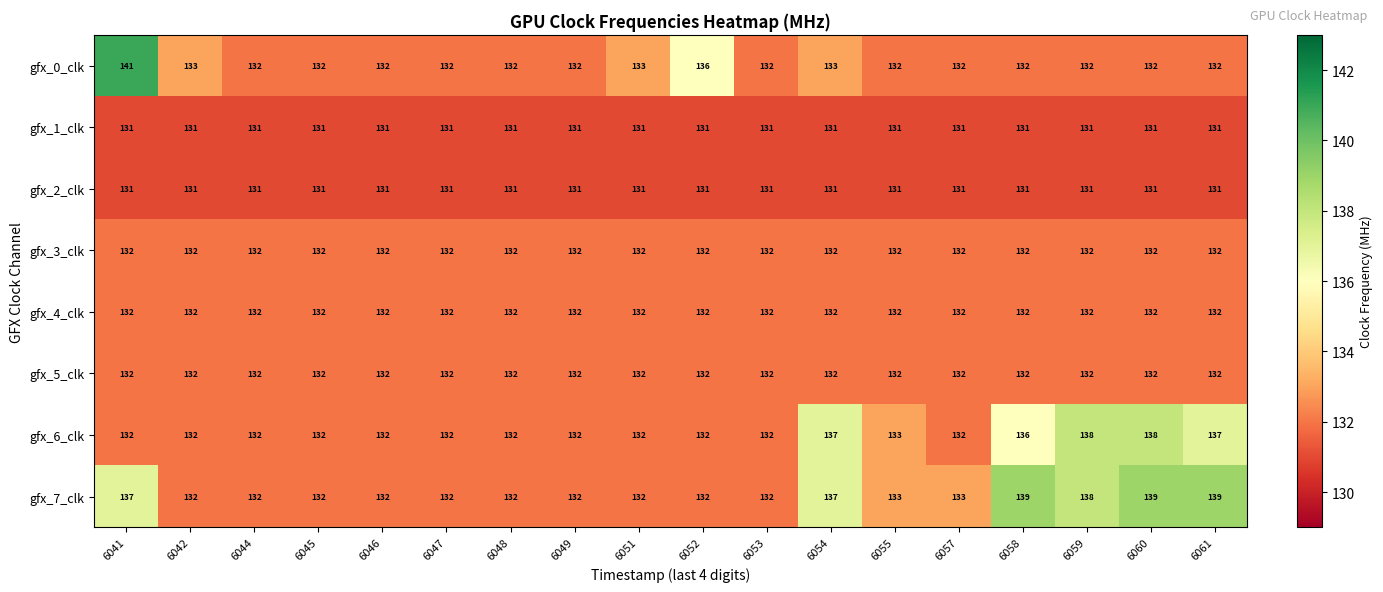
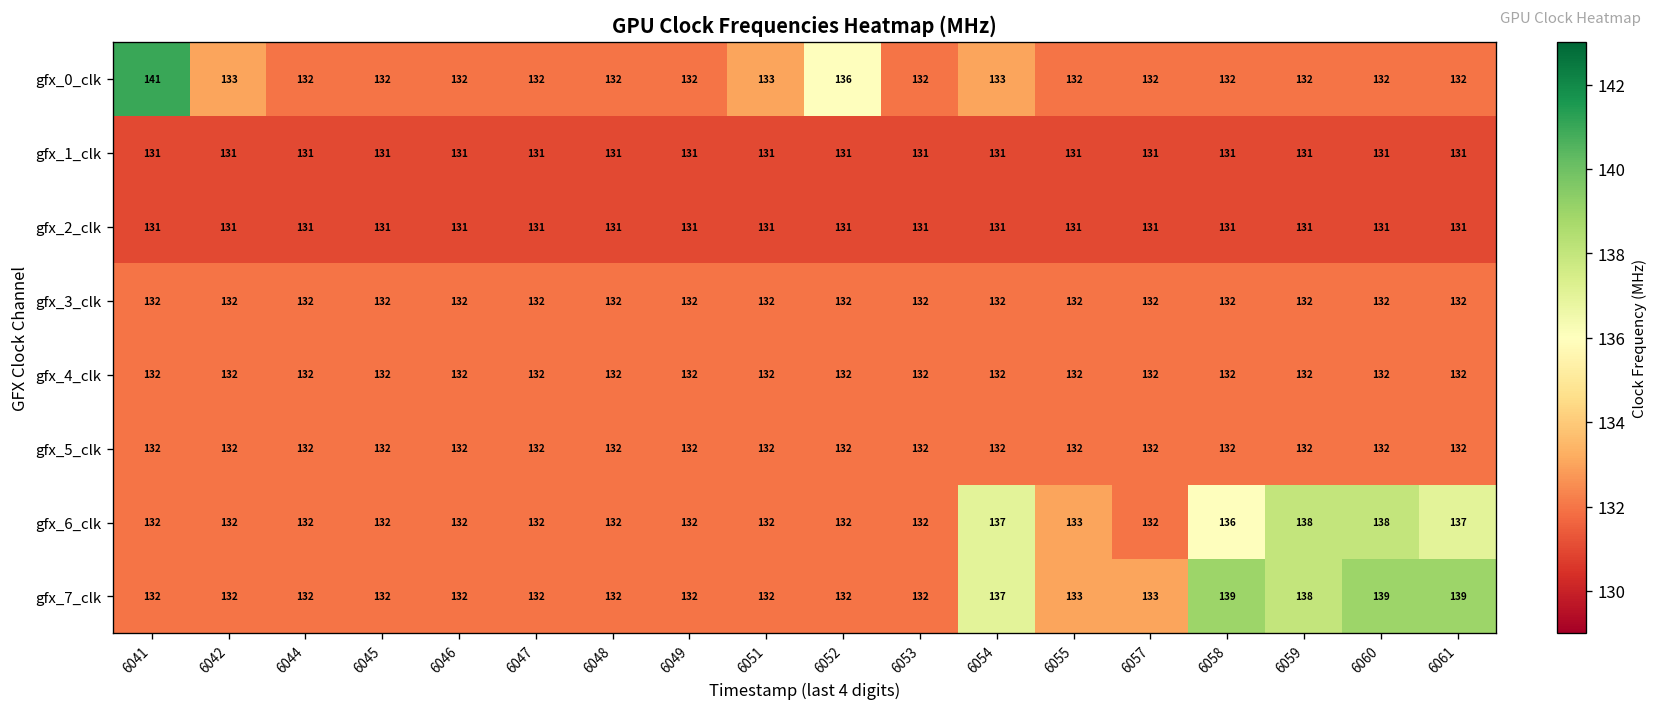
  {
    "gfx_0_clk": {
      "6041": 141,
      "6042": 133,
      "6044": 132,
      "6045": 132,
      "6046": 132,
      "6047": 132,
      "6048": 132,
      "6049": 132,
      "6051": 133,
      "6052": 136,
      "6053": 132,
      "6054": 133,
      "6055": 132,
      "6057": 132,
      "6058": 132,
      "6059": 132,
      "6060": 132,
      "6061": 132
    },
    "gfx_1_clk": {
      "6041": 131,
      "6042": 131,
      "6044": 131,
      "6045": 131,
      "6046": 131,
      "6047": 131,
      "6048": 131,
      "6049": 131,
      "6051": 131,
      "6052": 131,
      "6053": 131,
      "6054": 131,
      "6055": 131,
      "6057": 131,
      "6058": 131,
      "6059": 131,
      "6060": 131,
      "6061": 131
    },
    "gfx_2_clk": {
      "6041": 131,
      "6042": 131,
      "6044": 131,
      "6045": 131,
      "6046": 131,
      "6047": 131,
      "6048": 131,
      "6049": 131,
      "6051": 131,
      "6052": 131,
      "6053": 131,
      "6054": 131,
      "6055": 131,
      "6057": 131,
      "6058": 131,
      "6059": 131,
      "6060": 131,
      "6061": 131
    },
    "gfx_3_clk": {
      "6041": 132,
      "6042": 132,
      "6044": 132,
      "6045": 132,
      "6046": 132,
      "6047": 132,
      "6048": 132,
      "6049": 132,
      "6051": 132,
      "6052": 132,
      "6053": 132,
      "6054": 132,
      "6055": 132,
      "6057": 132,
      "6058": 132,
      "6059": 132,
      "6060": 132,
      "6061": 132
    },
    "gfx_4_clk": {
      "6041": 132,
      "6042": 132,
      "6044": 132,
      "6045": 132,
      "6046": 132,
      "6047": 132,
      "6048": 132,
      "6049": 132,
      "6051": 132,
      "6052": 132,
      "6053": 132,
      "6054": 132,
      "6055": 132,
      "6057": 132,
      "6058": 132,
      "6059": 132,
      "6060": 132,
      "6061": 132
    },
    "gfx_5_clk": {
      "6041": 132,
      "6042": 132,
      "6044": 132,
      "6045": 132,
      "6046": 132,
      "6047": 132,
      "6048": 132,
      "6049": 132,
      "6051": 132,
      "6052": 132,
      "6053": 132,
      "6054": 132,
      "6055": 132,
      "6057": 132,
      "6058": 132,
      "6059": 132,
      "6060": 132,
      "6061": 132
    },
    "gfx_6_clk": {
      "6041": 132,
      "6042": 132,
      "6044": 132,
      "6045": 132,
      "6046": 132,
      "6047": 132,
      "6048": 132,
      "6049": 132,
      "6051": 132,
      "6052": 132,
      "6053": 132,
      "6054": 137,
      "6055": 133,
      "6057": 132,
      "6058": 136,
      "6059": 138,
      "6060": 138,
      "6061": 137
    },
    "gfx_7_clk": {
-     "6041": 137,
+     "6041": 132,
      "6042": 132,
      "6044": 132,
      "6045": 132,
      "6046": 132,
      "6047": 132,
      "6048": 132,
      "6049": 132,
      "6051": 132,
      "6052": 132,
      "6053": 132,
      "6054": 137,
      "6055": 133,
      "6057": 133,
      "6058": 139,
      "6059": 138,
      "6060": 139,
      "6061": 139
    }
  }
